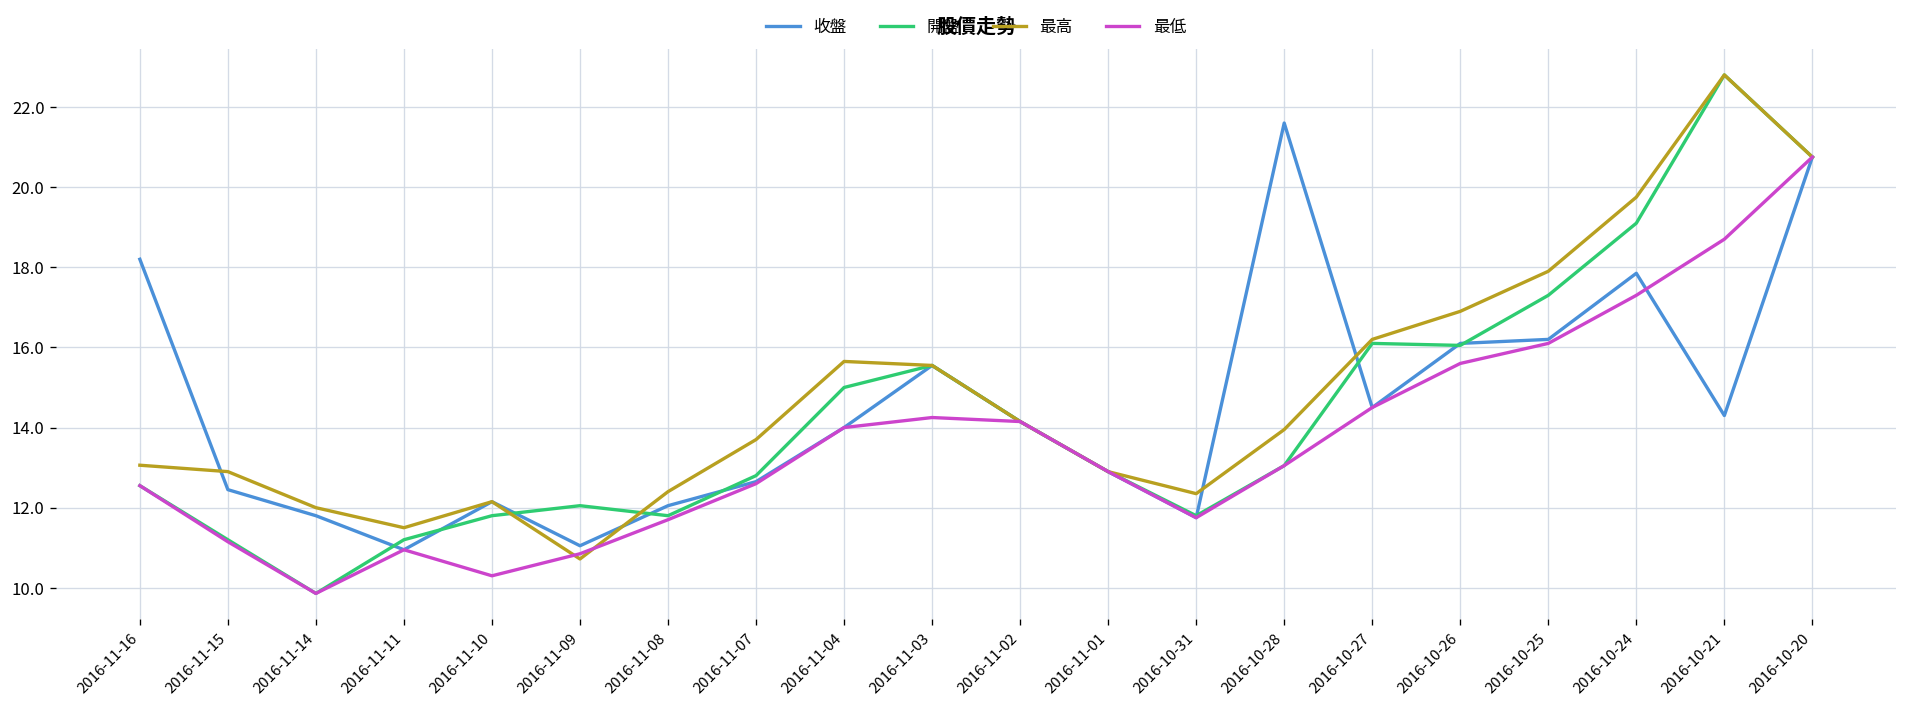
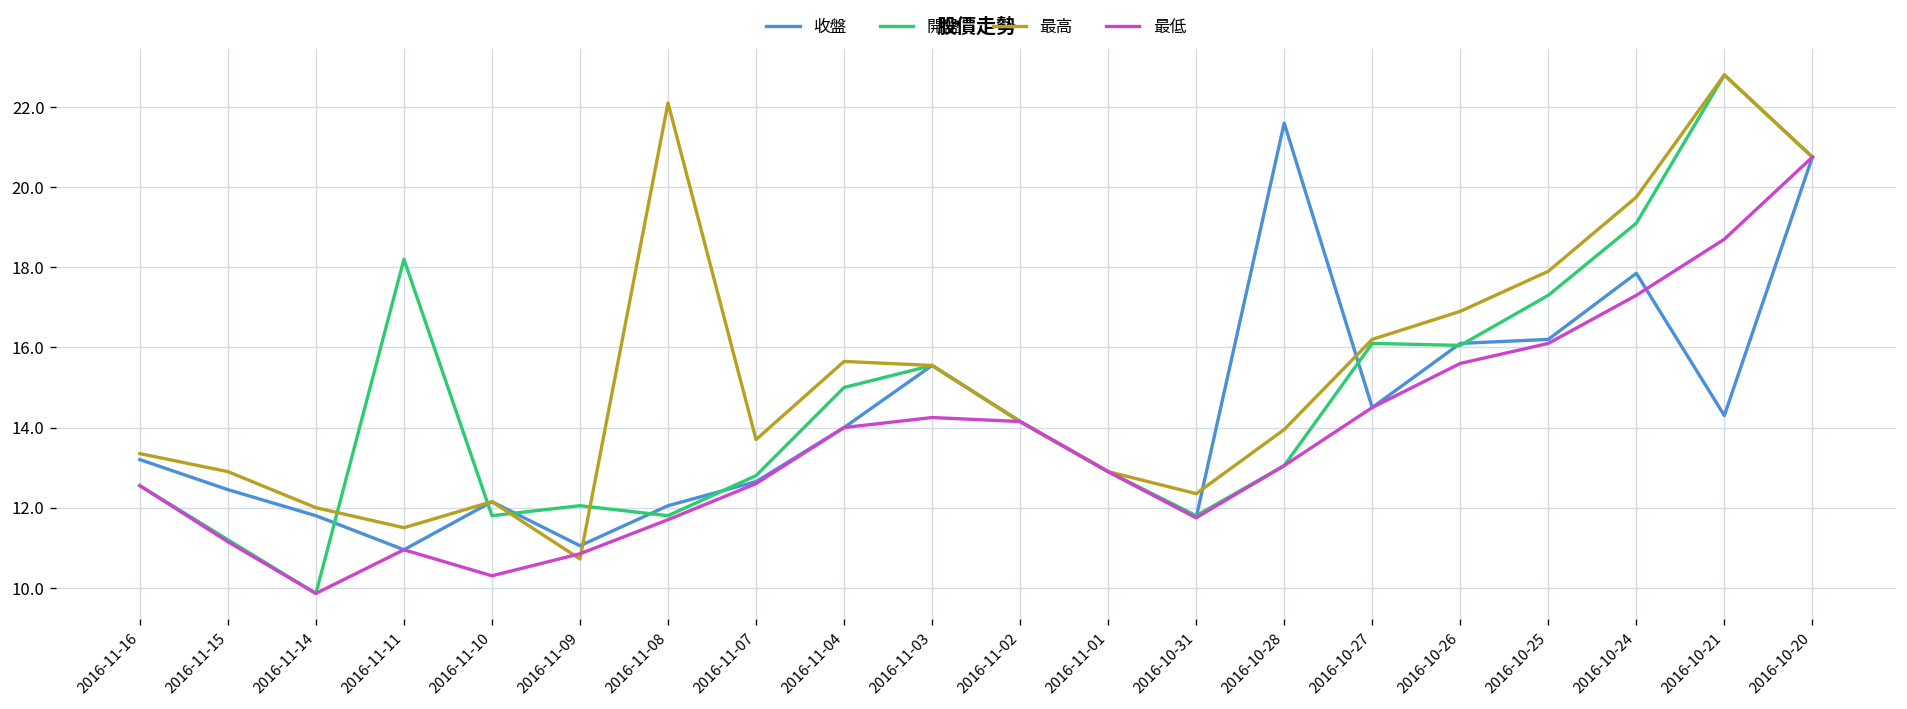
  {
    "收盤": {
-     "2016-11-16": 18.2,
+     "2016-11-16": 13.2,
      "2016-11-15": 12.5,
      "2016-11-14": 11.8,
      "2016-11-09": 11.1,
      "2016-11-08": 12.1,
      "2016-10-28": 21.6,
      "2016-10-25": 16.2,
      "2016-10-24": 17.9,
      "2016-10-21": 14.3
    },
    "開盤": {
-     "2016-11-11": 11.2,
+     "2016-11-11": 18.2,
      "2016-11-10": 11.8,
      "2016-11-09": 12.1,
      "2016-11-08": 11.8,
      "2016-11-07": 12.8,
      "2016-11-04": 15.0,
      "2016-10-27": 16.1,
      "2016-10-25": 17.3,
      "2016-10-24": 19.1
    },
    "最高": {
-     "2016-11-16": 13.1,
+     "2016-11-16": 13.4,
      "2016-11-15": 12.9,
      "2016-11-14": 12.0,
      "2016-11-11": 11.5,
      "2016-11-09": 10.7,
-     "2016-11-08": 12.4,
+     "2016-11-08": 22.1,
      "2016-11-07": 13.7,
      "2016-11-04": 15.7,
      "2016-10-31": 12.4,
      "2016-10-28": 14.0,
      "2016-10-27": 16.2,
      "2016-10-26": 16.9,
      "2016-10-25": 17.9,
      "2016-10-24": 19.8
    },
    "最低": {
      "2016-11-10": 10.3,
      "2016-11-09": 10.9,
      "2016-11-08": 11.7,
      "2016-11-03": 14.3,
      "2016-10-26": 15.6,
      "2016-10-25": 16.1,
      "2016-10-24": 17.3,
      "2016-10-21": 18.7
    }
  }
